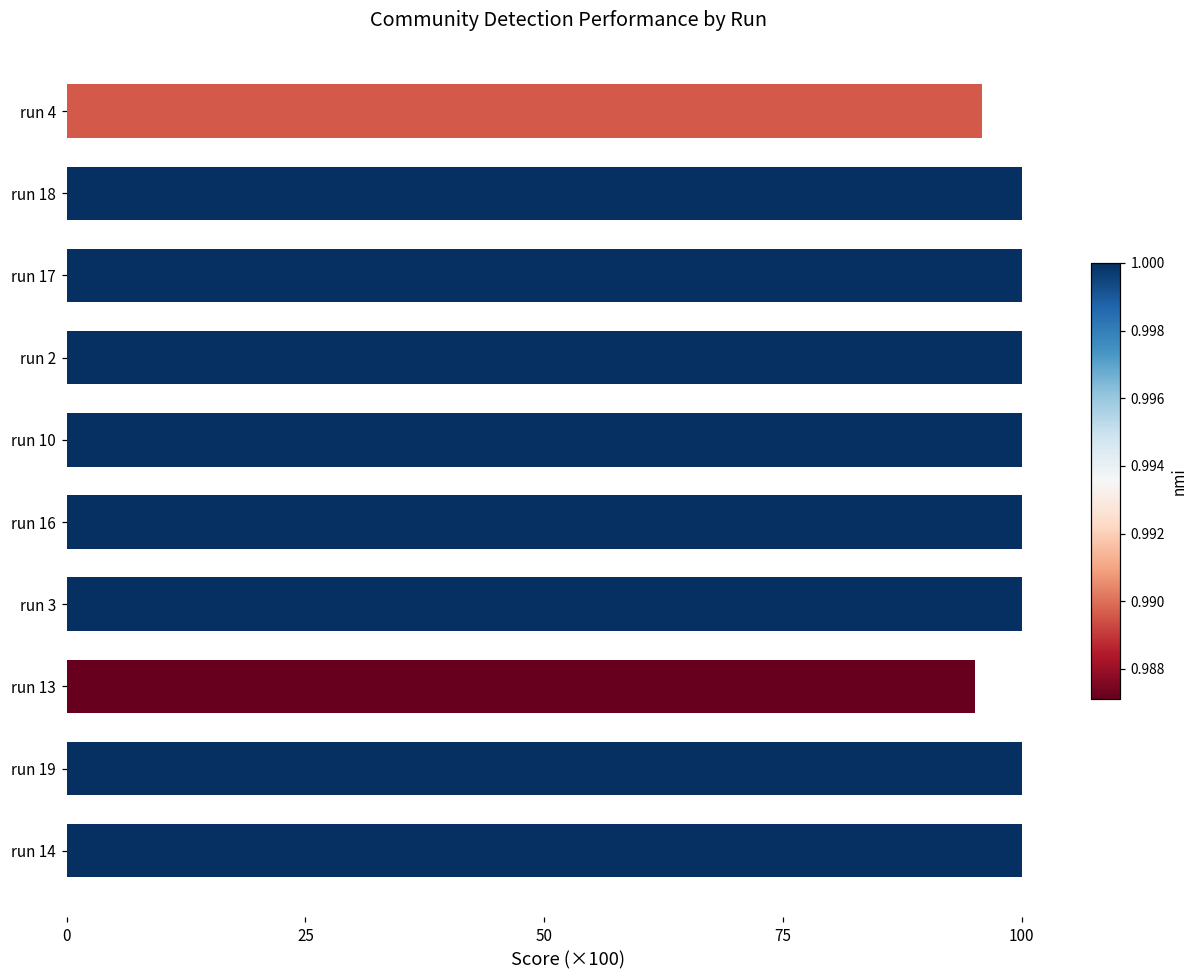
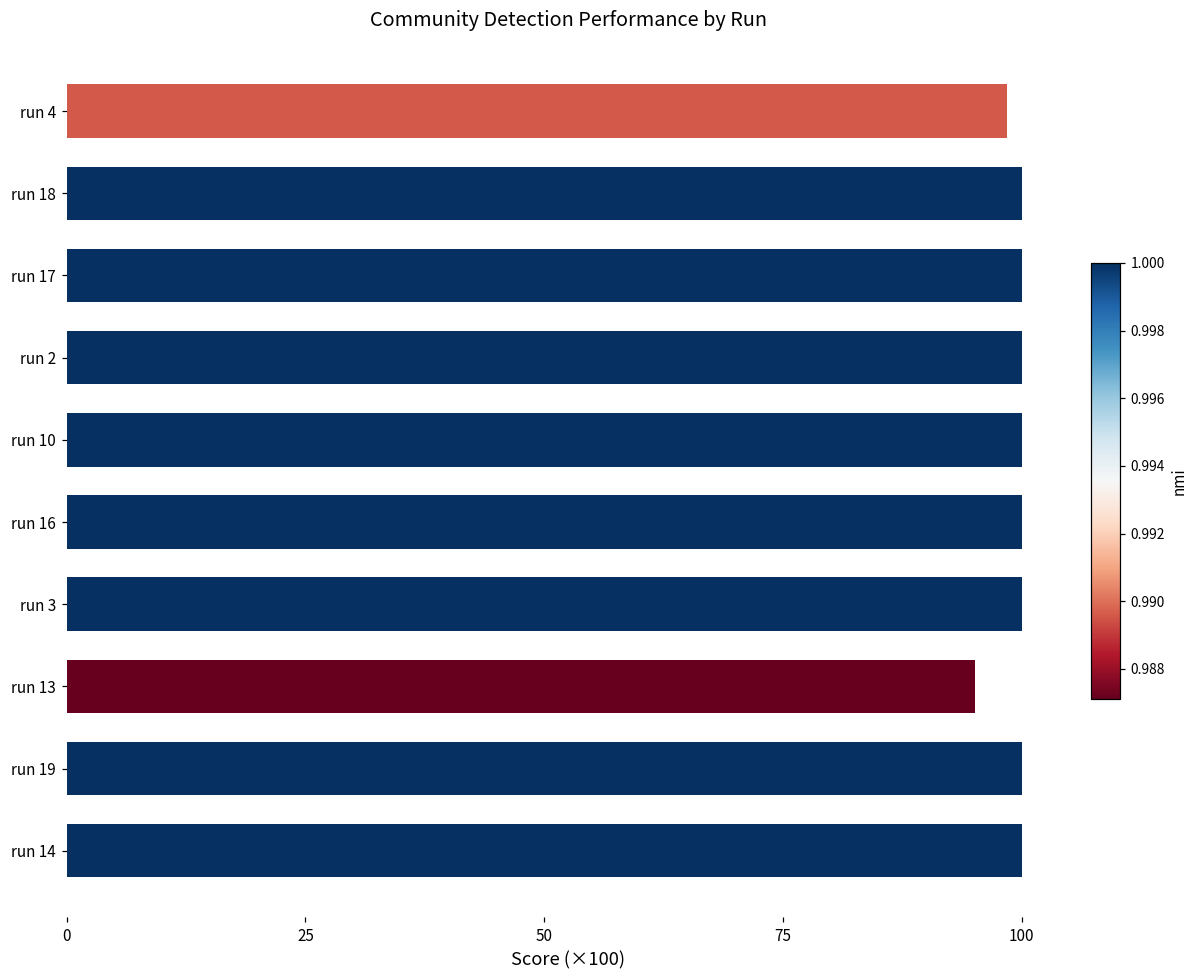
  {
-   "run 4": 96,
+   "run 4": 99,
    "run 18": 100,
    "run 17": 100,
    "run 2": 100,
    "run 10": 100,
    "run 16": 100,
    "run 3": 100,
    "run 13": 95,
    "run 19": 100,
    "run 14": 100
  }
